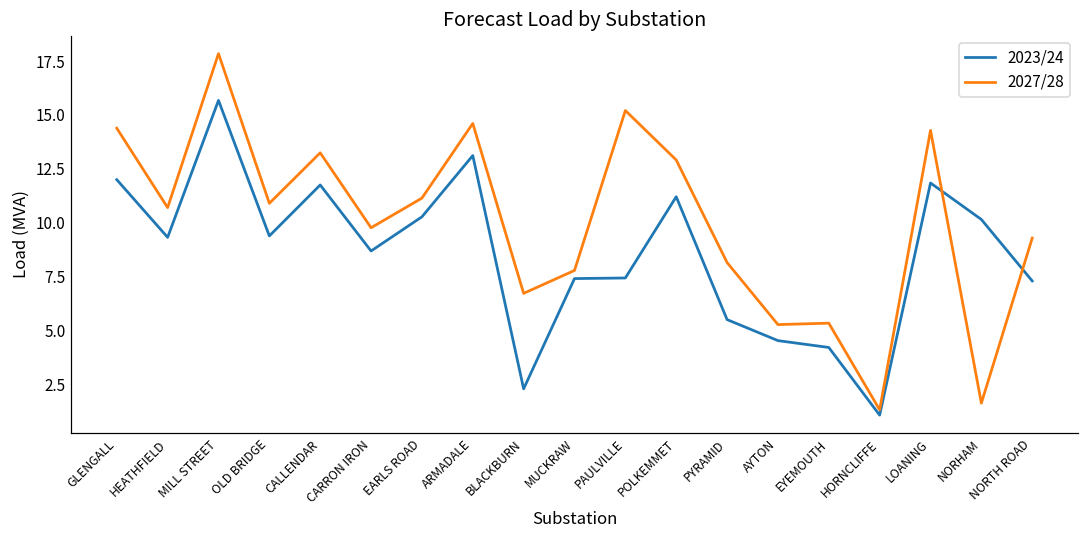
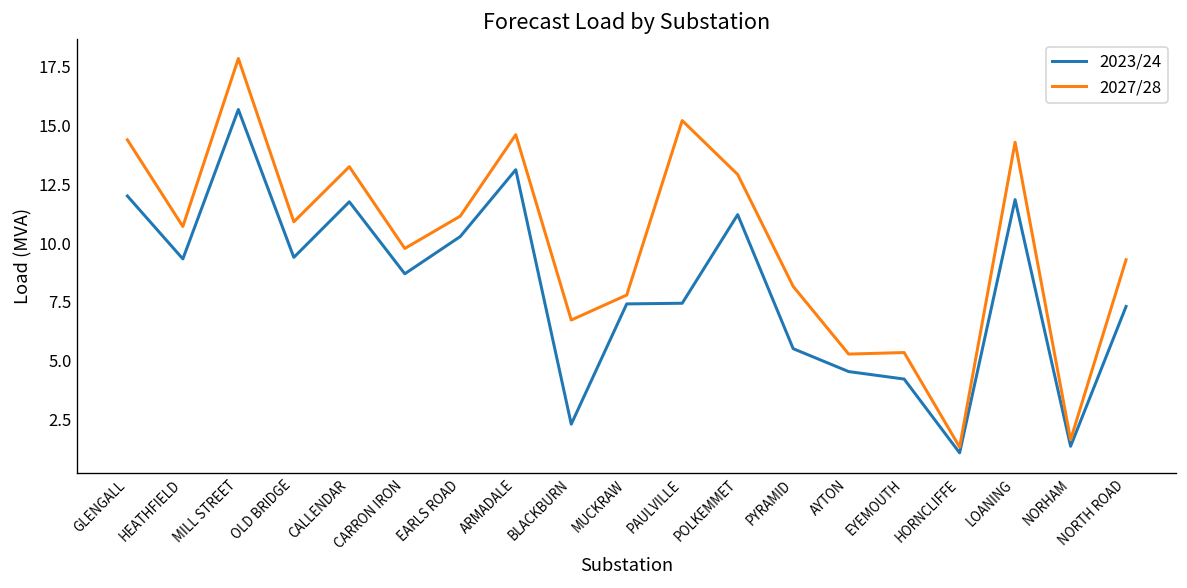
  {
    "2023/24": {
      "GLENGALL": 12.0,
      "HEATHFIELD": 9.3,
      "MILL STREET": 15.7,
      "OLD BRIDGE": 9.4,
      "CALLENDAR": 11.8,
      "CARRON IRON": 8.7,
      "EARLS ROAD": 10.3,
      "ARMADALE": 13.1,
      "BLACKBURN": 2.3,
      "MUCKRAW": 7.4,
      "PAULVILLE": 7.4,
      "POLKEMMET": 11.2,
      "PYRAMID": 5.5,
      "AYTON": 4.5,
      "EYEMOUTH": 4.2,
      "HORNCLIFFE": 1.1,
      "LOANING": 11.8,
-     "NORHAM": 10.2,
+     "NORHAM": 1.4,
      "NORTH ROAD": 7.3
    },
    "2027/28": {
      "GLENGALL": 14.4,
      "HEATHFIELD": 10.7,
      "MILL STREET": 17.8,
      "OLD BRIDGE": 10.9,
      "CALLENDAR": 13.2,
      "CARRON IRON": 9.8,
      "EARLS ROAD": 11.1,
      "ARMADALE": 14.6,
      "BLACKBURN": 6.7,
      "MUCKRAW": 7.8,
      "PAULVILLE": 15.2,
      "POLKEMMET": 12.9,
      "PYRAMID": 8.2,
      "AYTON": 5.3,
      "EYEMOUTH": 5.3,
      "HORNCLIFFE": 1.3,
      "LOANING": 14.3,
      "NORHAM": 1.6,
      "NORTH ROAD": 9.3
    }
  }
